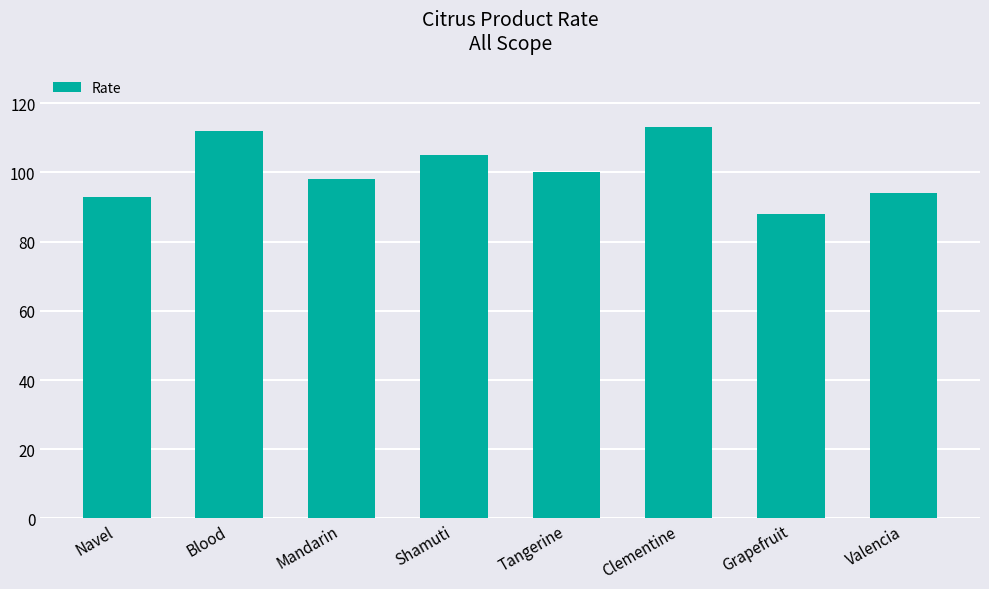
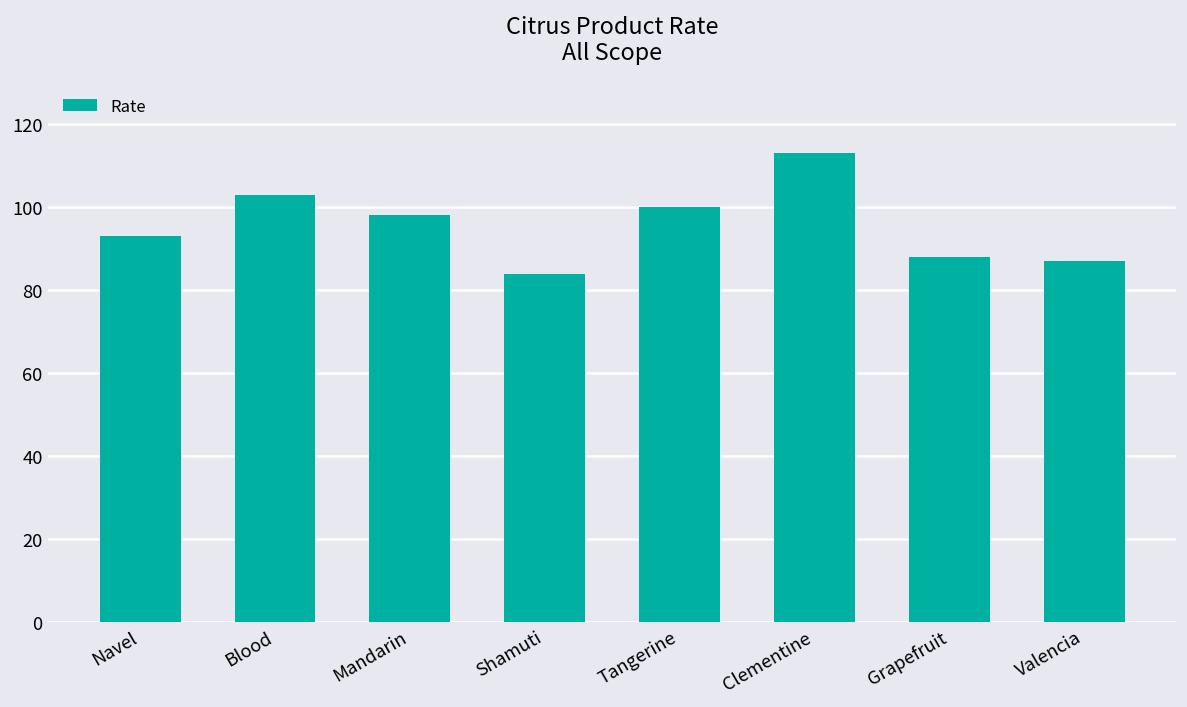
  {
    "Navel": 93,
-   "Blood": 112,
+   "Blood": 103,
    "Mandarin": 98,
-   "Shamuti": 105,
+   "Shamuti": 84,
    "Tangerine": 100,
    "Clementine": 113,
    "Grapefruit": 88,
-   "Valencia": 94
+   "Valencia": 87
  }
